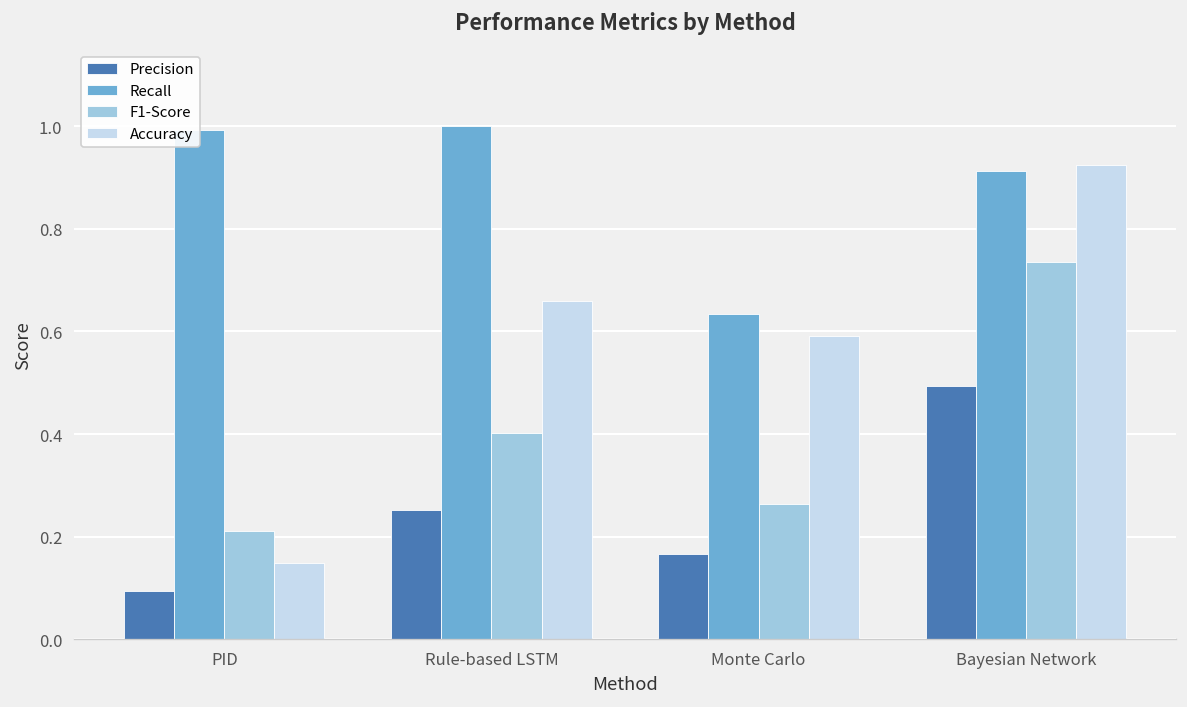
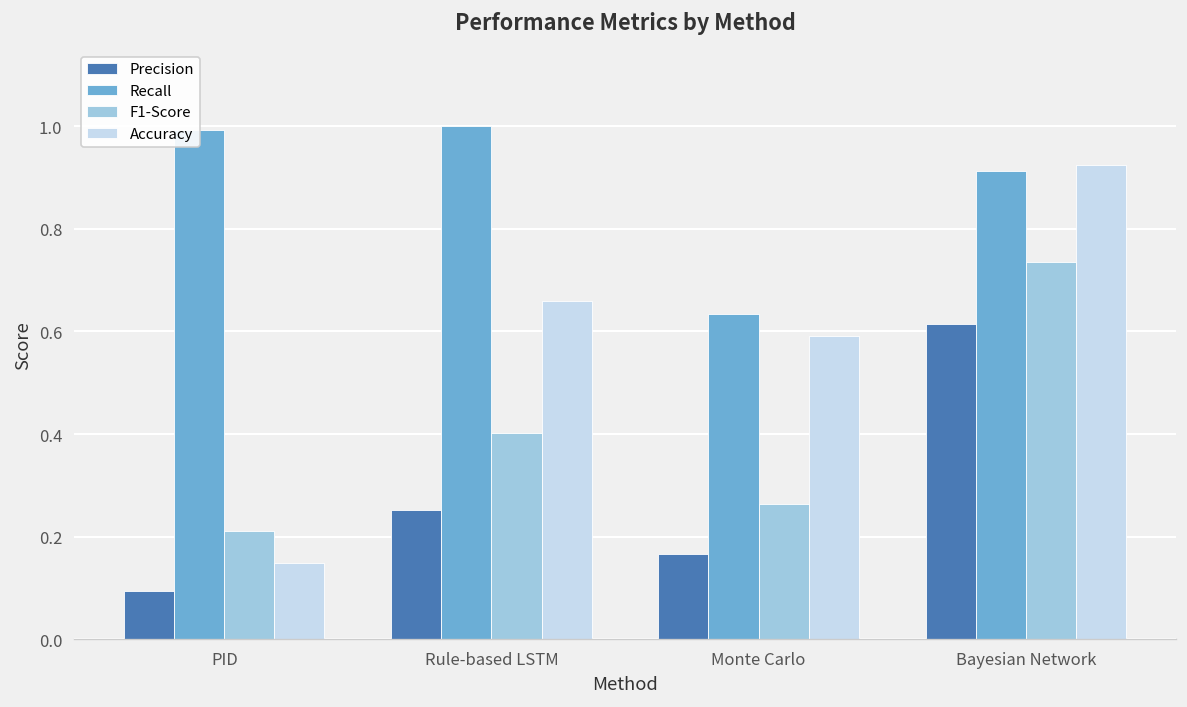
  {
    "Precision": {
      "PID": 0.09,
      "Rule-based LSTM": 0.25,
      "Monte Carlo": 0.17,
-     "Bayesian Network": 0.49
+     "Bayesian Network": 0.61
    }
  }
